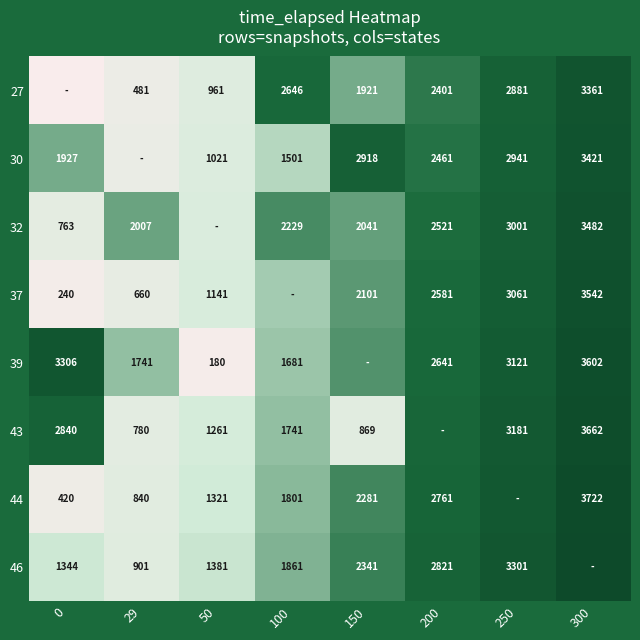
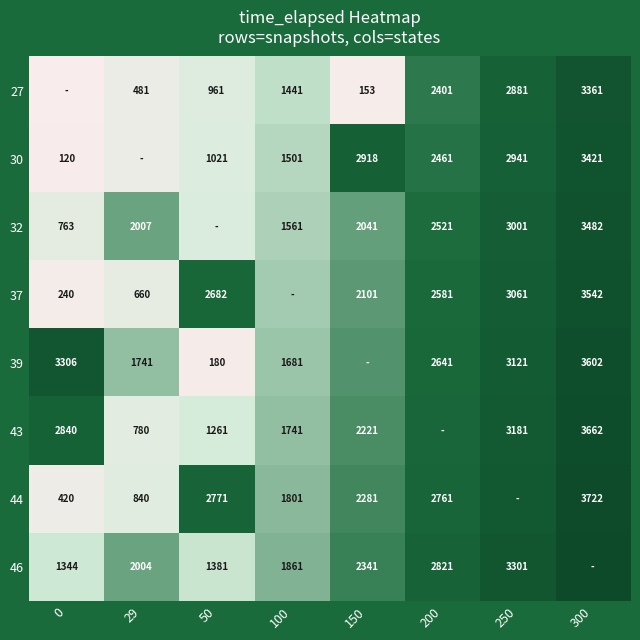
  {
    "27": {
      "29": 481,
      "50": 961,
-     "100": 2646,
-     "150": 1921,
+     "100": 1441,
+     "150": 153,
      "200": 2401,
      "250": 2881,
      "300": 3361
    },
    "30": {
-     "0": 1927,
+     "0": 120,
      "50": 1021,
      "100": 1501,
      "150": 2918,
      "200": 2461,
      "250": 2941,
      "300": 3421
    },
    "32": {
      "0": 763,
      "29": 2007,
-     "100": 2229,
+     "100": 1561,
      "150": 2041,
      "200": 2521,
      "250": 3001,
      "300": 3482
    },
    "37": {
      "0": 240,
      "29": 660,
-     "50": 1141,
+     "50": 2682,
      "150": 2101,
      "200": 2581,
      "250": 3061,
      "300": 3542
    },
    "39": {
      "0": 3306,
      "29": 1741,
      "50": 180,
      "100": 1681,
      "200": 2641,
      "250": 3121,
      "300": 3602
    },
    "43": {
      "0": 2840,
      "29": 780,
      "50": 1261,
      "100": 1741,
-     "150": 869,
+     "150": 2221,
      "250": 3181,
      "300": 3662
    },
    "44": {
      "0": 420,
      "29": 840,
-     "50": 1321,
+     "50": 2771,
      "100": 1801,
      "150": 2281,
      "200": 2761,
      "300": 3722
    },
    "46": {
      "0": 1344,
-     "29": 901,
+     "29": 2004,
      "50": 1381,
      "100": 1861,
      "150": 2341,
      "200": 2821,
      "250": 3301
    }
  }
